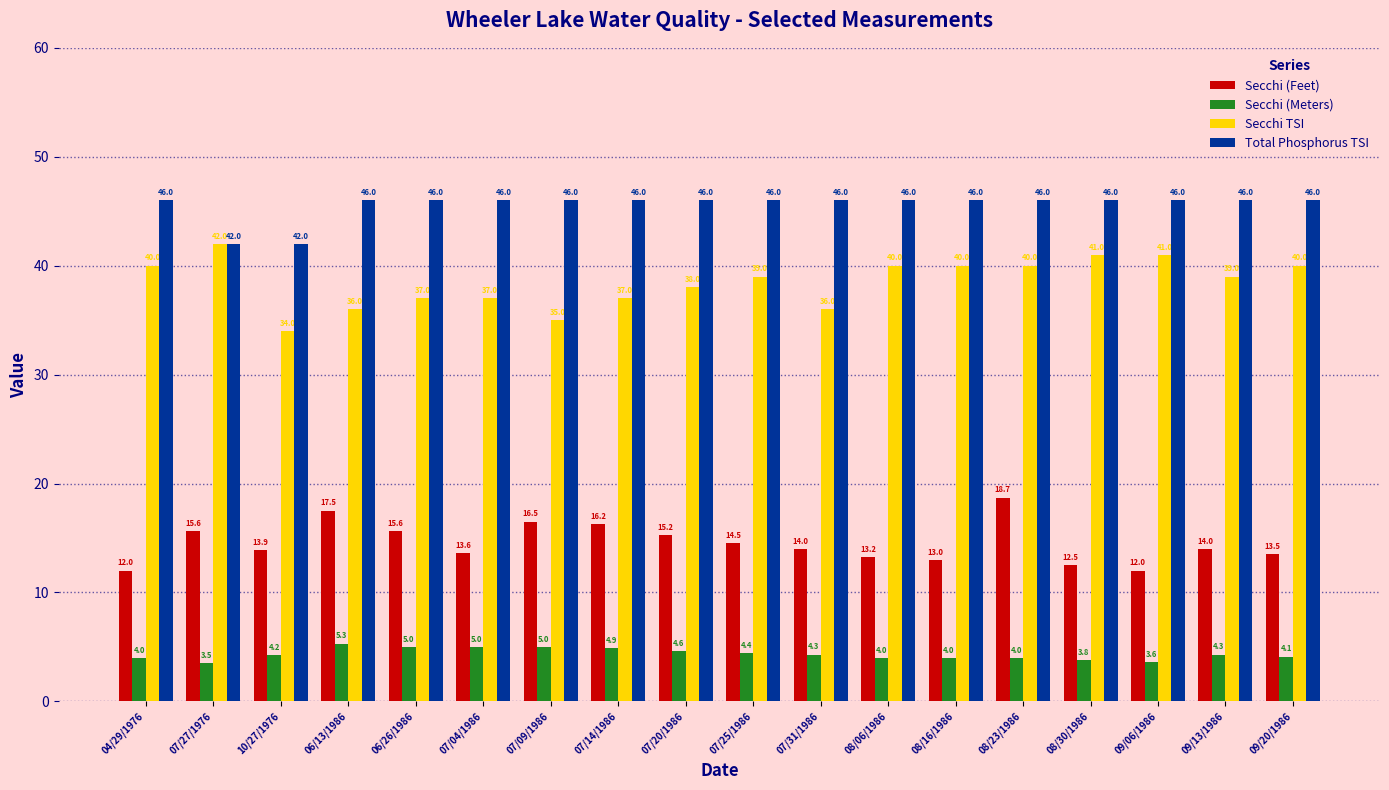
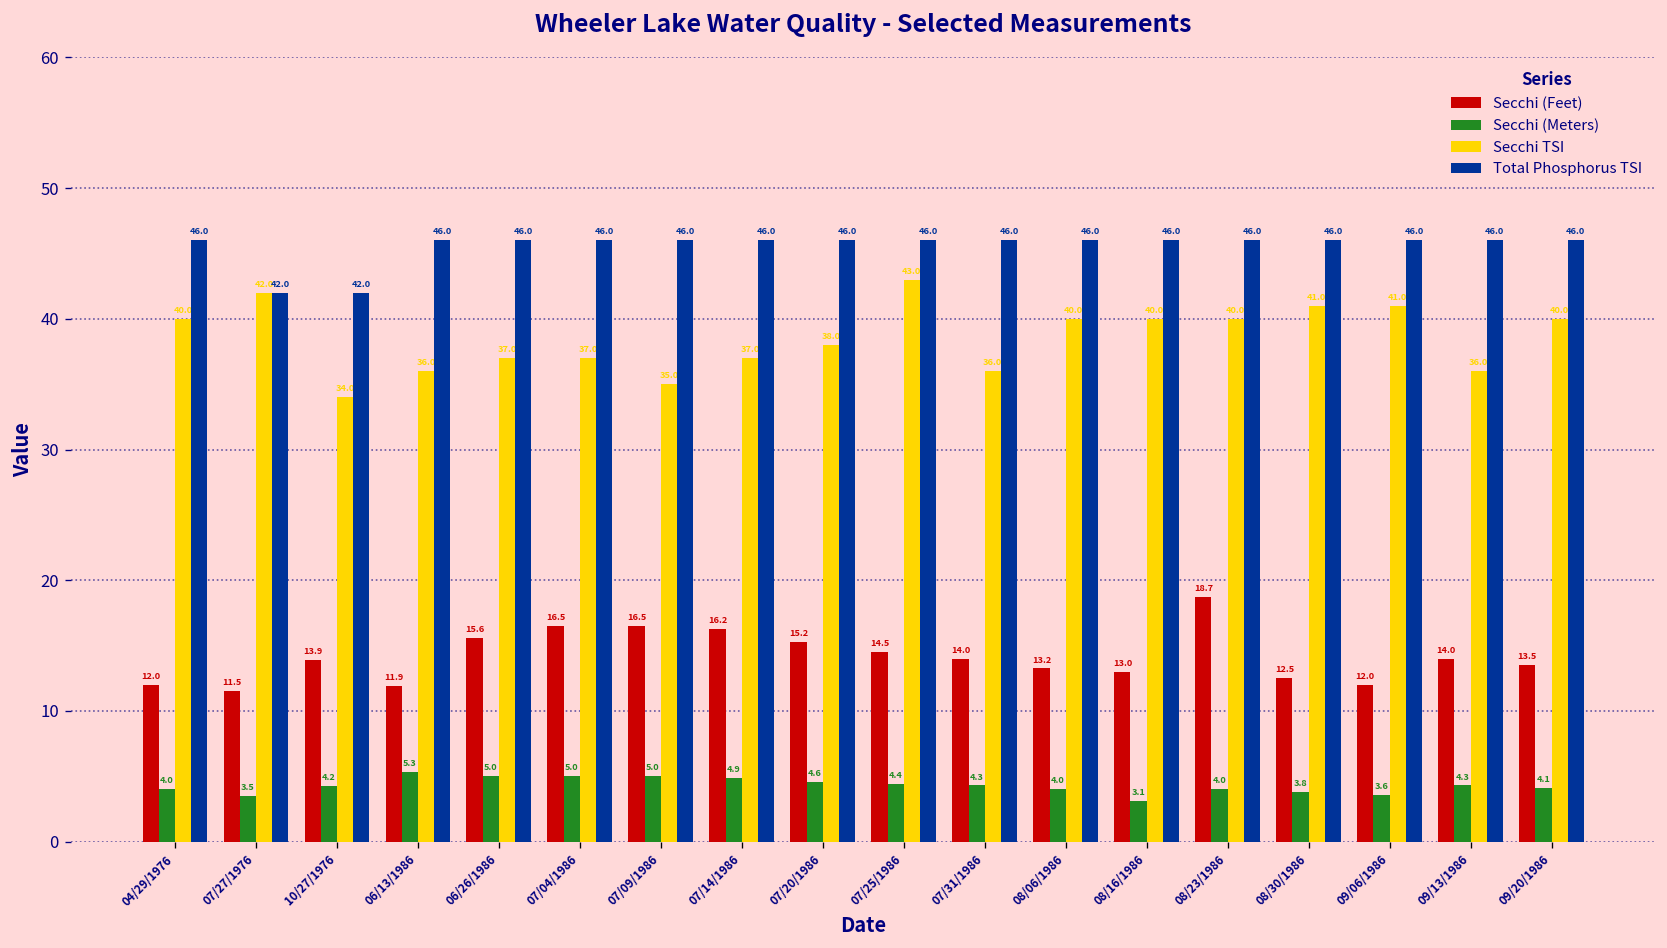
  {
    "Secchi (Feet)": {
      "04/29/1976": 12.0,
-     "07/27/1976": 15.6,
+     "07/27/1976": 11.5,
      "10/27/1976": 13.9,
-     "06/13/1986": 17.5,
+     "06/13/1986": 11.9,
      "06/26/1986": 15.6,
-     "07/04/1986": 13.6,
+     "07/04/1986": 16.5,
      "07/09/1986": 16.5,
      "07/14/1986": 16.2,
      "07/20/1986": 15.2,
      "07/25/1986": 14.5,
      "07/31/1986": 14.0,
      "08/06/1986": 13.2,
      "08/16/1986": 13.0,
      "08/23/1986": 18.7,
      "08/30/1986": 12.5,
      "09/06/1986": 12.0,
      "09/13/1986": 14.0,
      "09/20/1986": 13.5
    },
    "Secchi (Meters)": {
      "04/29/1976": 4.0,
      "07/27/1976": 3.5,
      "10/27/1976": 4.2,
      "06/13/1986": 5.3,
      "06/26/1986": 5.0,
      "07/04/1986": 5.0,
      "07/09/1986": 5.0,
      "07/14/1986": 4.9,
      "07/20/1986": 4.6,
      "07/25/1986": 4.4,
      "07/31/1986": 4.3,
      "08/06/1986": 4.0,
-     "08/16/1986": 4.0,
+     "08/16/1986": 3.1,
      "08/23/1986": 4.0,
      "08/30/1986": 3.8,
      "09/06/1986": 3.6,
      "09/13/1986": 4.3,
      "09/20/1986": 4.1
    },
    "Secchi TSI": {
      "04/29/1976": 40.0,
      "10/27/1976": 34.0,
      "06/13/1986": 36.0,
      "06/26/1986": 37.0,
      "07/04/1986": 37.0,
      "07/09/1986": 35.0,
      "07/14/1986": 37.0,
      "07/20/1986": 38.0,
-     "07/25/1986": 39.0,
+     "07/25/1986": 43.0,
      "07/31/1986": 36.0,
      "08/06/1986": 40.0,
      "08/16/1986": 40.0,
      "08/23/1986": 40.0,
      "08/30/1986": 41.0,
      "09/06/1986": 41.0,
-     "09/13/1986": 39.0,
+     "09/13/1986": 36.0,
      "09/20/1986": 40.0
    },
    "Total Phosphorus TSI": {
      "04/29/1976": 46.0,
      "10/27/1976": 42.0,
      "06/13/1986": 46.0,
      "06/26/1986": 46.0,
      "07/04/1986": 46.0,
      "07/09/1986": 46.0,
      "07/14/1986": 46.0,
      "07/20/1986": 46.0,
      "07/25/1986": 46.0,
      "07/31/1986": 46.0,
      "08/06/1986": 46.0,
      "08/16/1986": 46.0,
      "08/23/1986": 46.0,
      "08/30/1986": 46.0,
      "09/06/1986": 46.0,
      "09/13/1986": 46.0,
      "09/20/1986": 46.0
    }
  }
